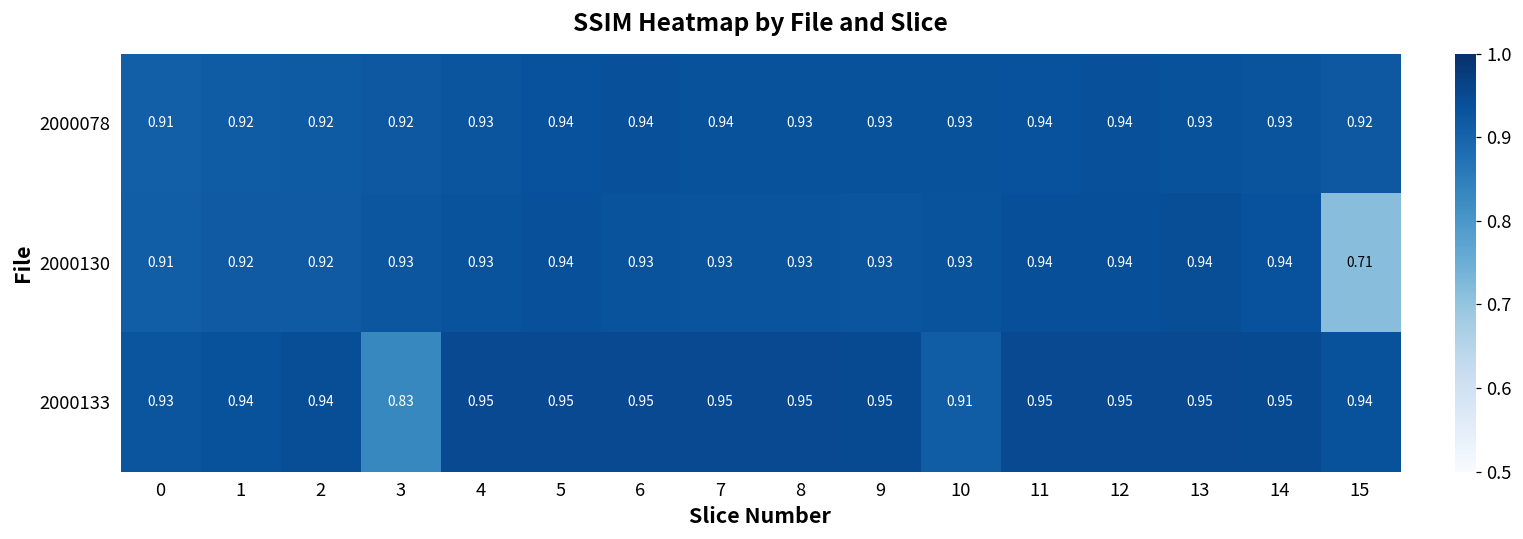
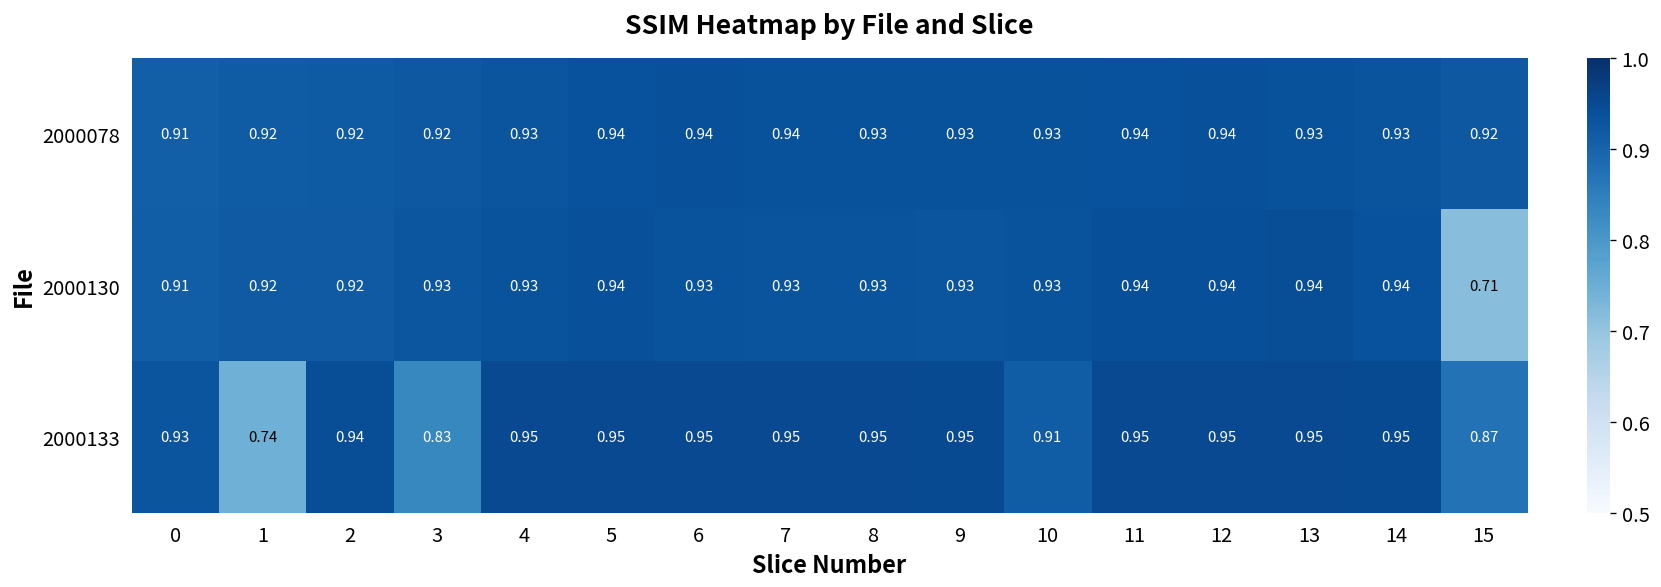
  {
    "2000078": {
      "0": 0.91,
      "1": 0.92,
      "2": 0.92,
      "3": 0.92,
      "4": 0.93,
      "5": 0.94,
      "6": 0.94,
      "7": 0.94,
      "8": 0.93,
      "9": 0.93,
      "10": 0.93,
      "11": 0.94,
      "12": 0.94,
      "13": 0.93,
      "14": 0.93,
      "15": 0.92
    },
    "2000130": {
      "0": 0.91,
      "1": 0.92,
      "2": 0.92,
      "3": 0.93,
      "4": 0.93,
      "5": 0.94,
      "6": 0.93,
      "7": 0.93,
      "8": 0.93,
      "9": 0.93,
      "10": 0.93,
      "11": 0.94,
      "12": 0.94,
      "13": 0.94,
      "14": 0.94,
      "15": 0.71
    },
    "2000133": {
      "0": 0.93,
-     "1": 0.94,
+     "1": 0.74,
      "2": 0.94,
      "3": 0.83,
      "4": 0.95,
      "5": 0.95,
      "6": 0.95,
      "7": 0.95,
      "8": 0.95,
      "9": 0.95,
      "10": 0.91,
      "11": 0.95,
      "12": 0.95,
      "13": 0.95,
      "14": 0.95,
-     "15": 0.94
+     "15": 0.87
    }
  }
